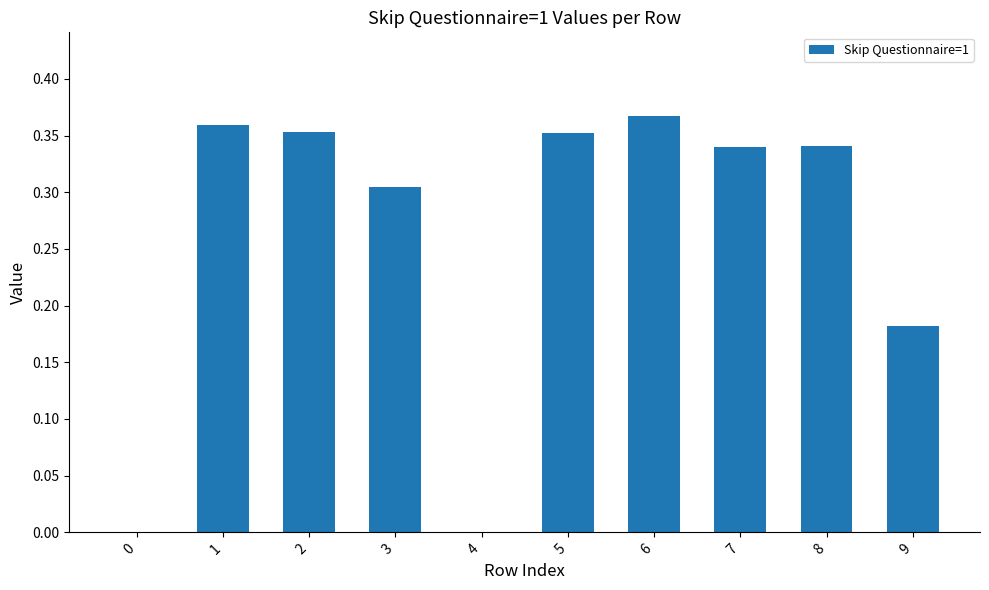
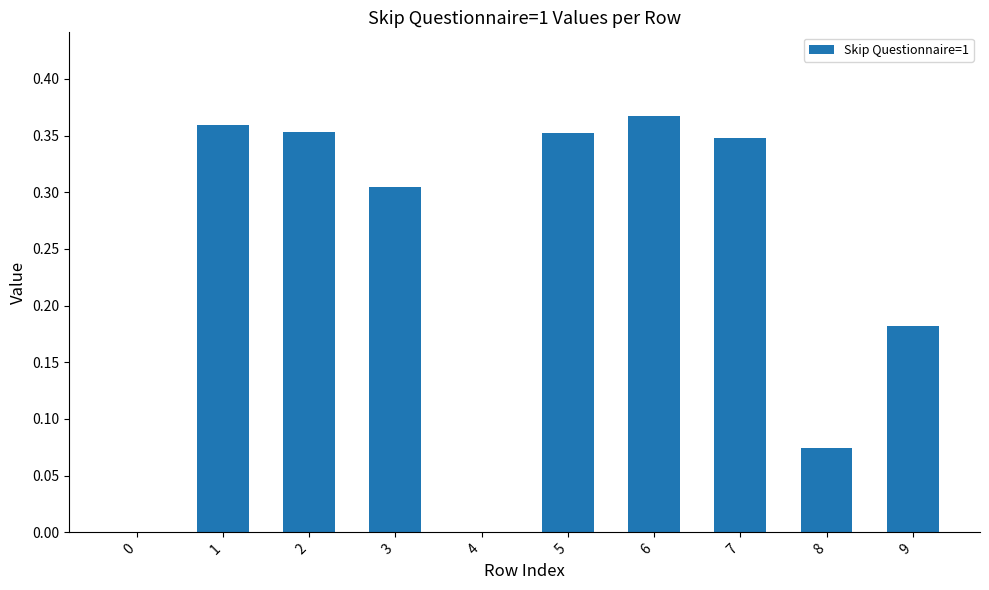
  {
    "0": 0.000,
    "1": 0.359,
    "2": 0.353,
    "3": 0.304,
    "4": 0.000,
    "5": 0.353,
    "6": 0.368,
-   "7": 0.340,
-   "8": 0.341,
+   "7": 0.347,
+   "8": 0.075,
    "9": 0.182
  }
